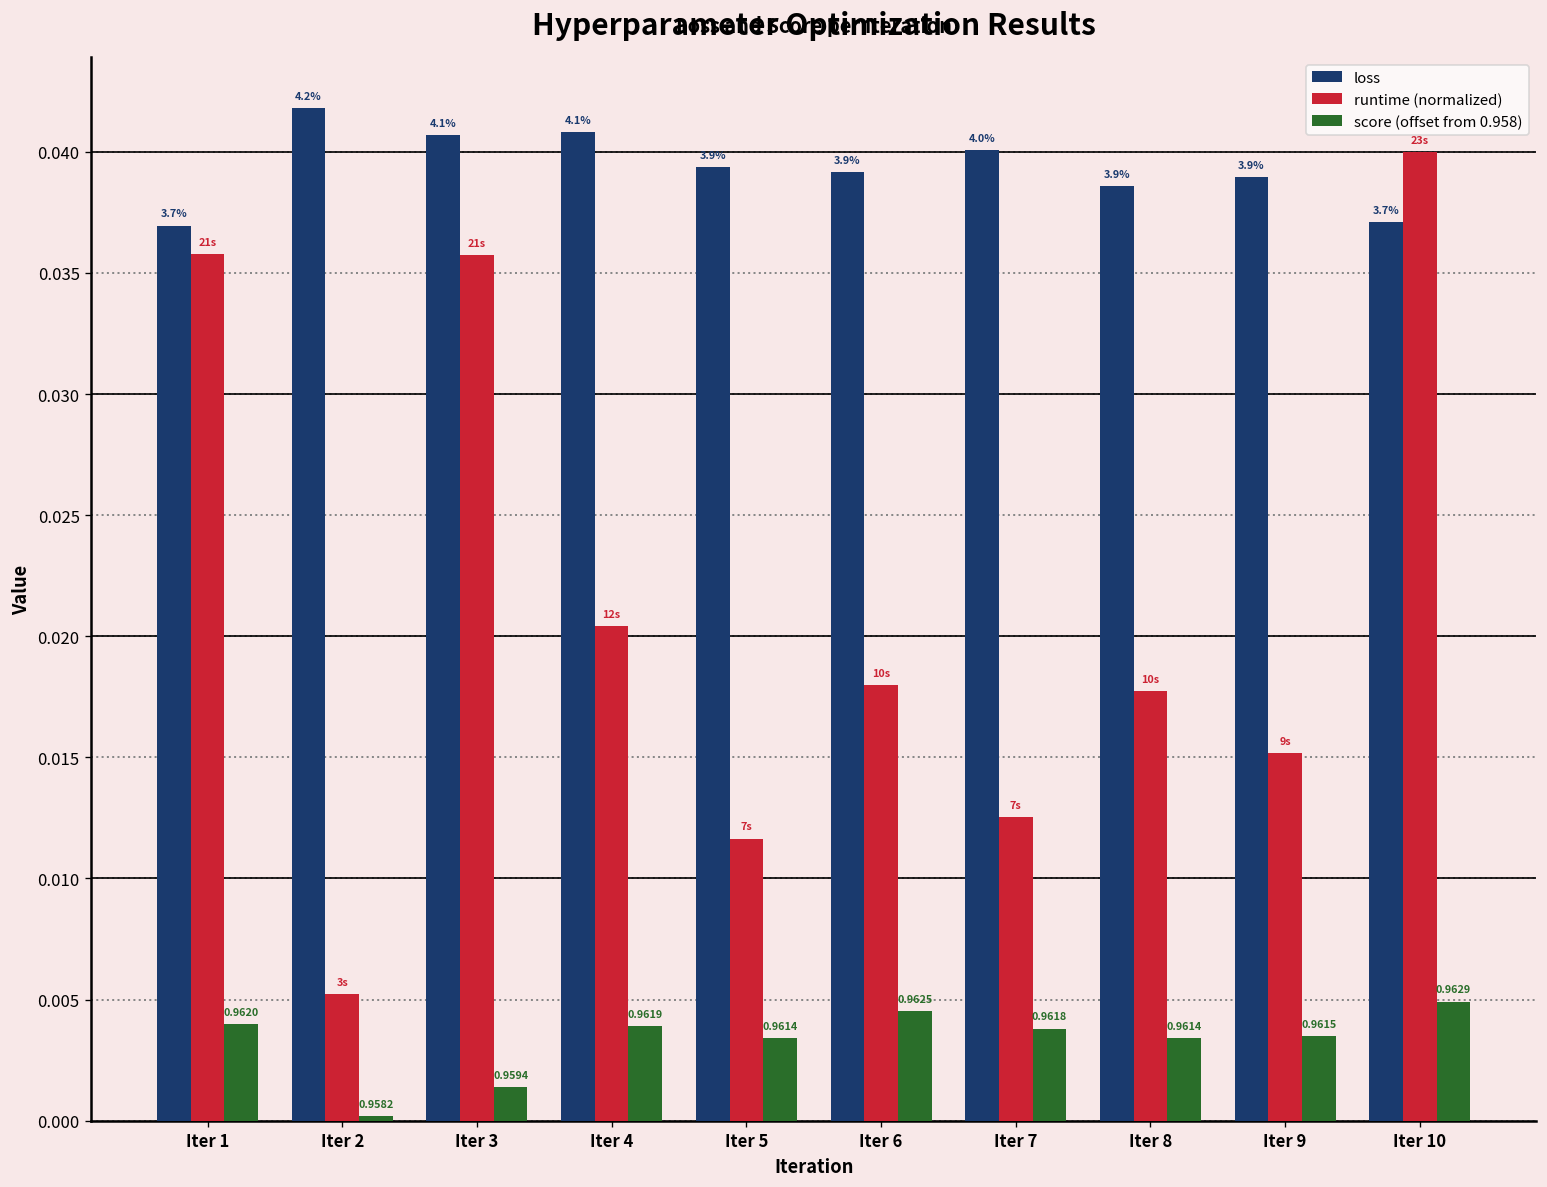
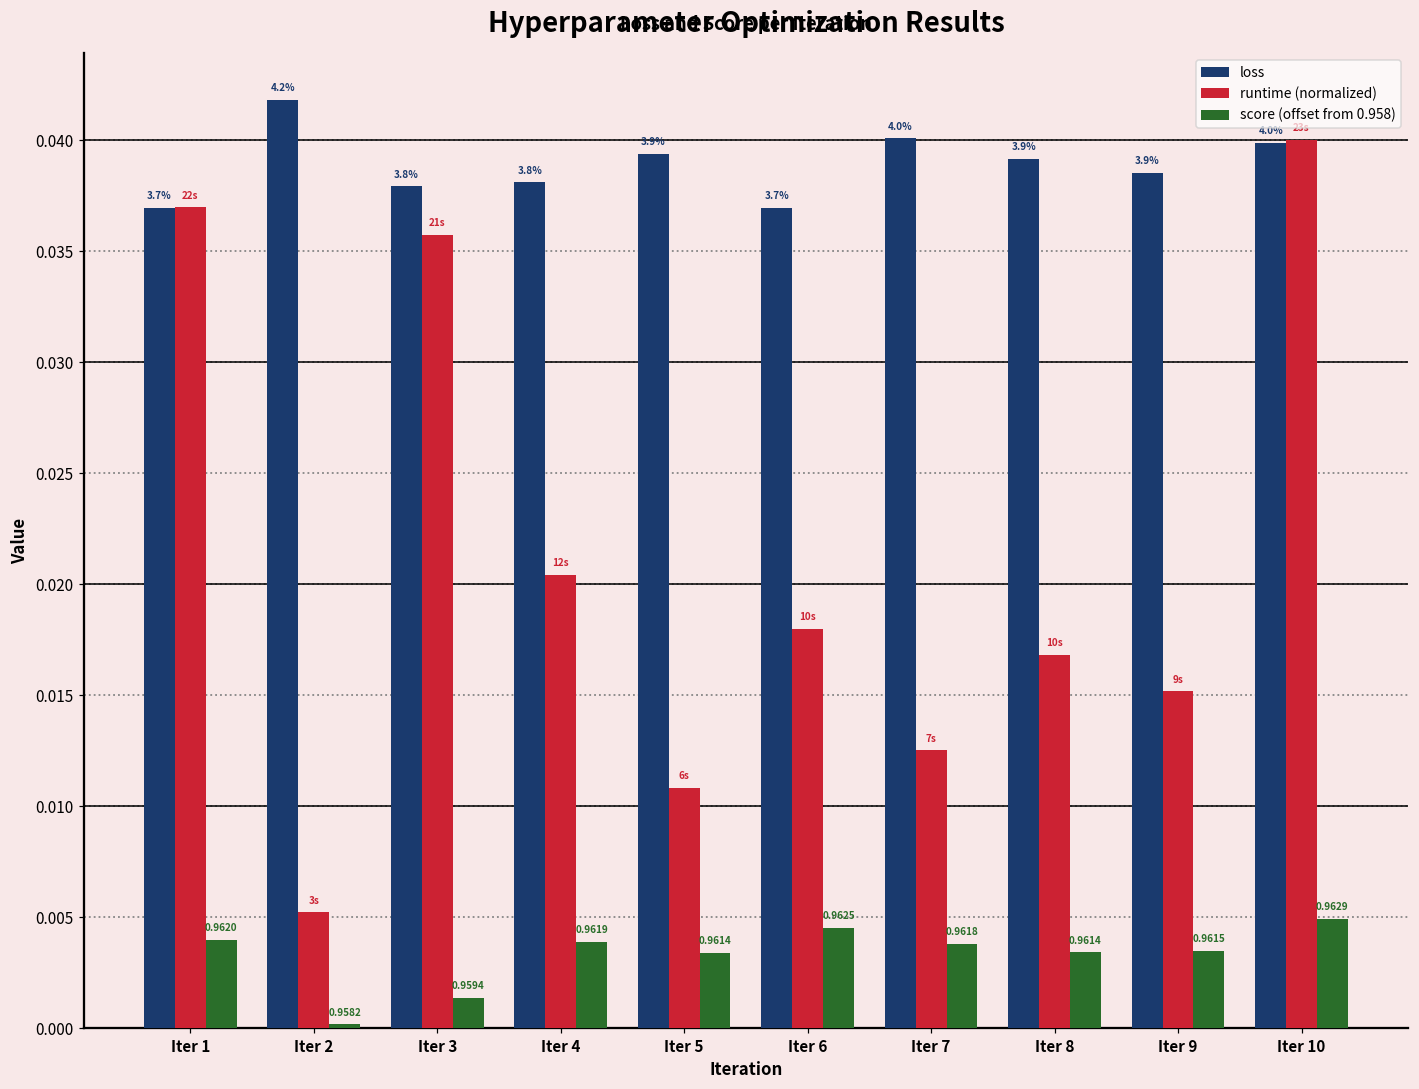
  {
    "loss": {
      "Iter 1": "3.7%",
      "Iter 2": "4.2%",
-     "Iter 3": "4.1%",
-     "Iter 4": "4.1%",
+     "Iter 3": "3.8%",
+     "Iter 4": "3.8%",
      "Iter 5": "3.9%",
-     "Iter 6": "3.9%",
+     "Iter 6": "3.7%",
      "Iter 7": "4.0%",
-     "Iter 8": "0.0386",
-     "Iter 9": "0.0389",
-     "Iter 10": "0.0371"
+     "Iter 8": "0.0392",
+     "Iter 9": "0.0385",
+     "Iter 10": "0.0399"
    },
    "runtime (normalized)": {
-     "Iter 1": "21s",
-     "Iter 5": "7s",
-     "Iter 8": "0.0177"
+     "Iter 1": "22s",
+     "Iter 5": "6s",
+     "Iter 8": "0.0168"
    }
  }
